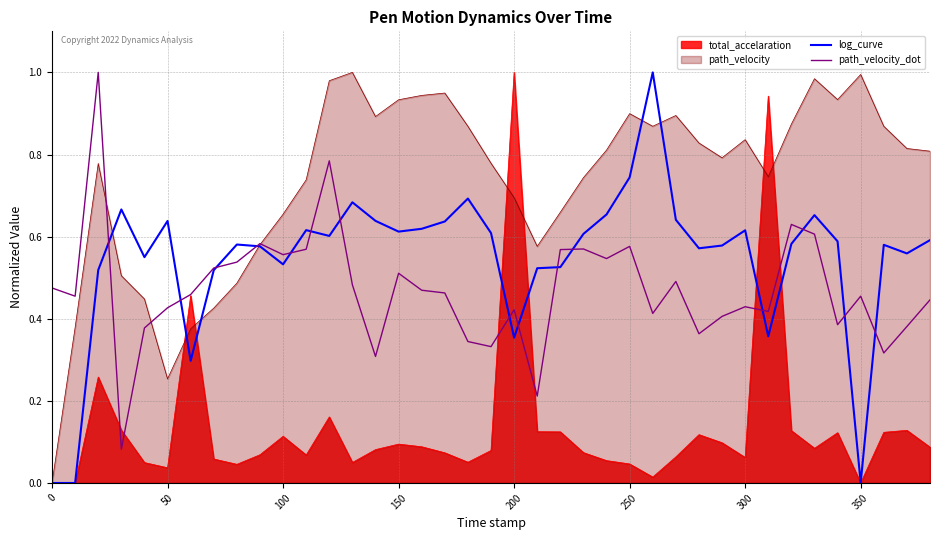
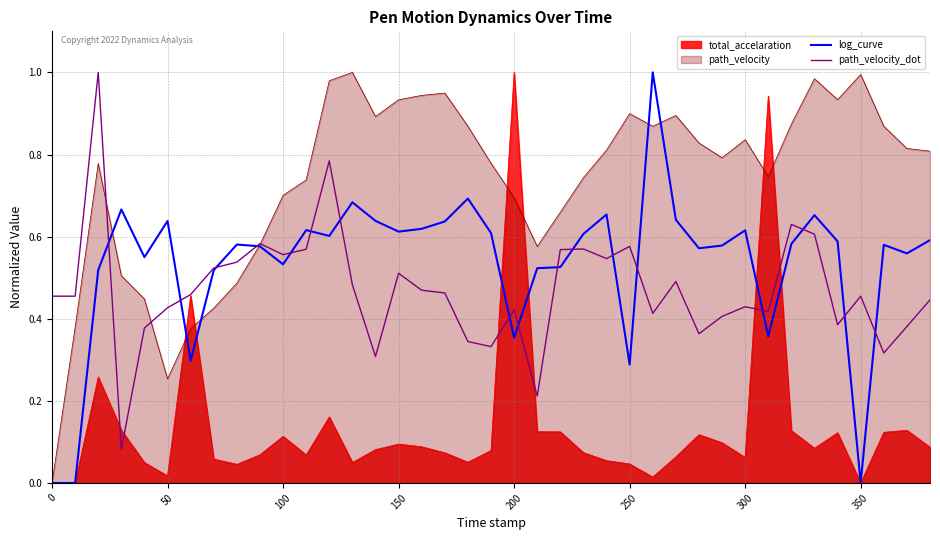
  {
    "total_accelaration": {
-     "50": 0.04,
+     "50": 0.02,
      "100": 0.11,
      "150": 0.09,
      "200": 1.00,
      "250": 0.05,
      "300": 0.06
    },
    "path_velocity": {
      "50": 0.25,
-     "100": 0.65,
+     "100": 0.70,
      "150": 0.93,
      "200": 0.69,
      "250": 0.90,
      "300": 0.84,
      "350": 0.99
    },
    "log_curve": {
      "50": 0.64,
      "100": 0.53,
      "150": 0.61,
      "200": 0.35,
-     "250": 0.74,
+     "250": 0.29,
      "300": 0.62
    },
    "path_velocity_dot": {
-     "0": 0.47,
+     "0": 0.45,
      "50": 0.43,
      "100": 0.56,
      "150": 0.51,
      "200": 0.42,
      "250": 0.58,
      "300": 0.43,
      "350": 0.45
    }
  }
